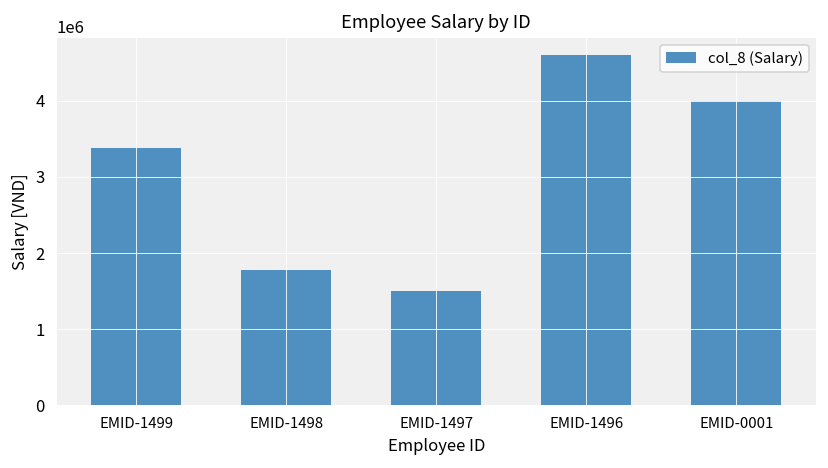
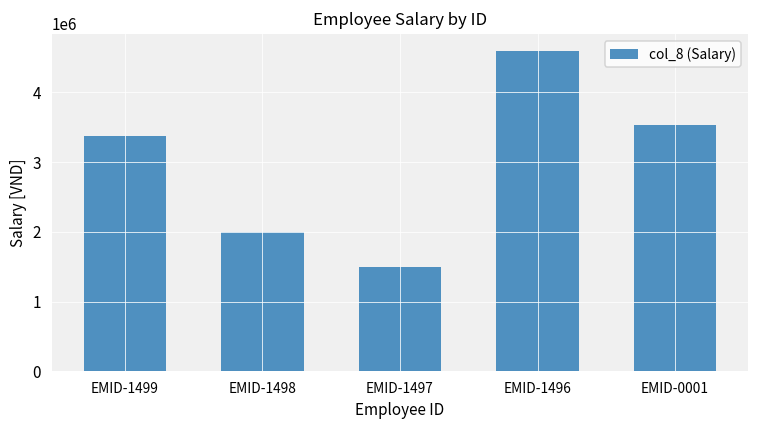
  {
    "EMID-1499": 3400000,
-   "EMID-1498": 1800000,
+   "EMID-1498": 2000000,
    "EMID-1497": 1500000,
    "EMID-1496": 4600000,
-   "EMID-0001": 4000000
+   "EMID-0001": 3500000
  }
